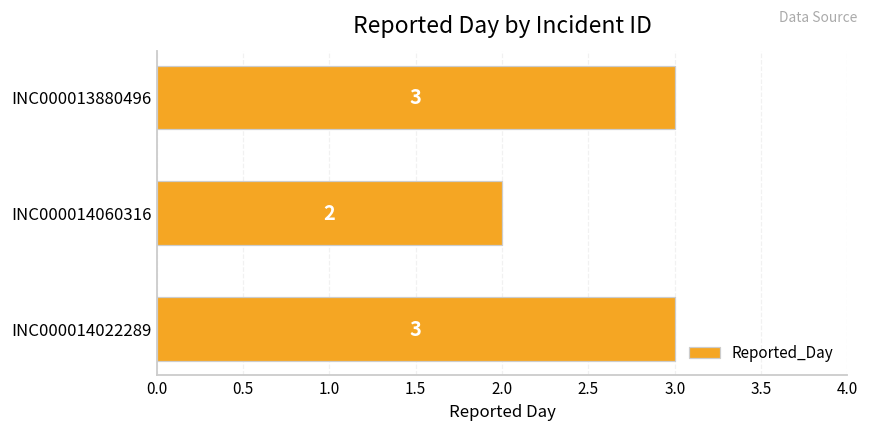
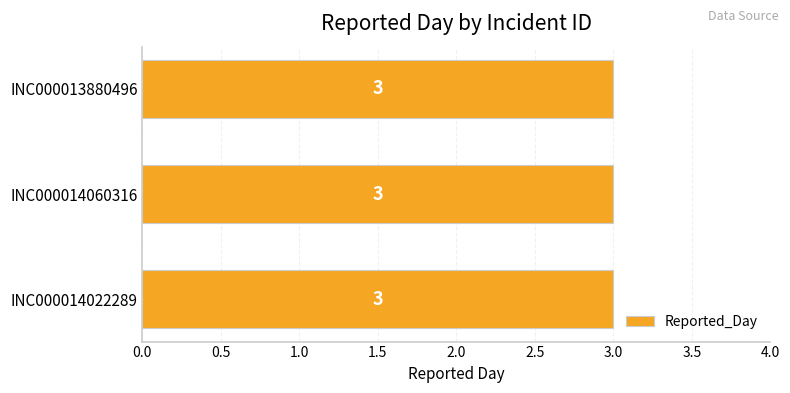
  {
    "INC000013880496": 3,
-   "INC000014060316": 2,
+   "INC000014060316": 3,
    "INC000014022289": 3
  }
